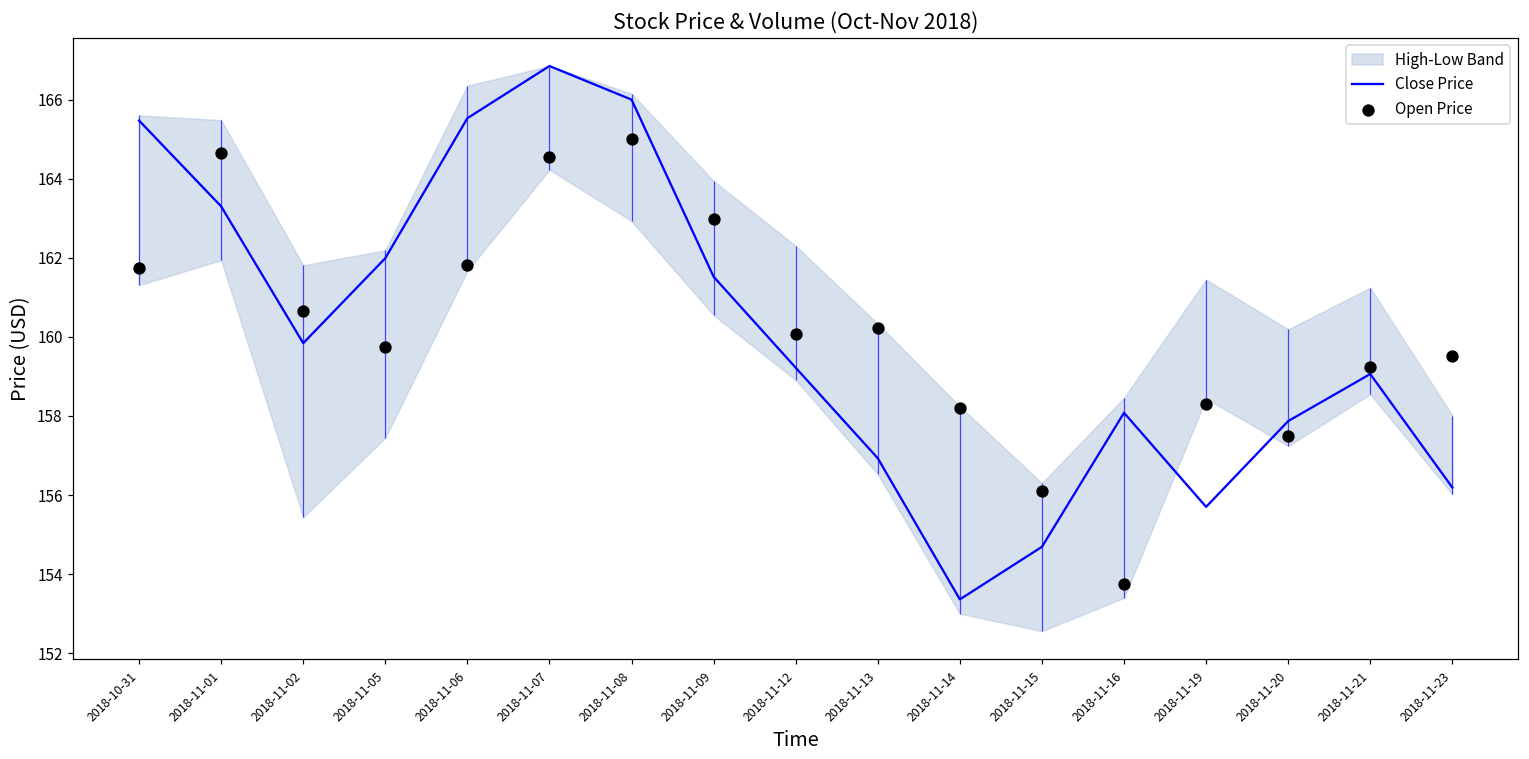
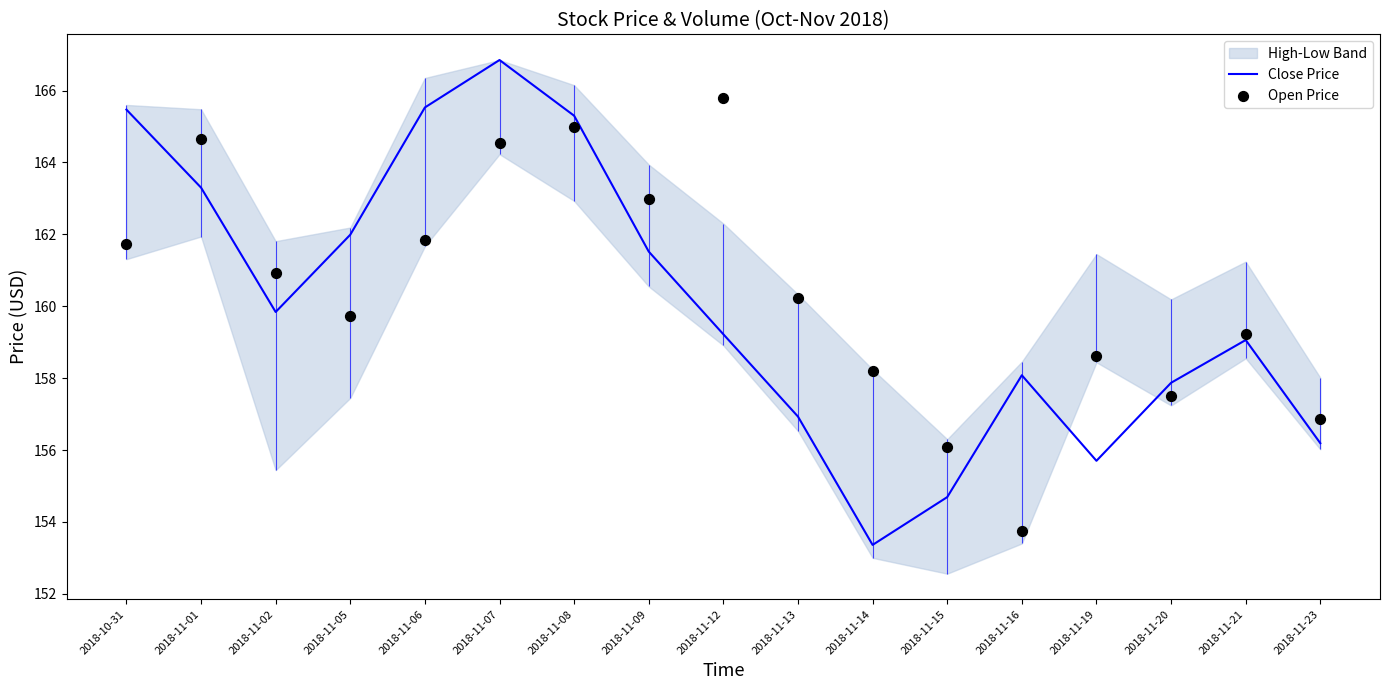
  {
    "Close Price": {
      "2018-10-31": 165.5,
      "2018-11-01": 163.3,
      "2018-11-02": 159.8,
      "2018-11-05": 162.0,
      "2018-11-06": 165.5,
-     "2018-11-08": 166.0,
+     "2018-11-08": 165.3,
      "2018-11-09": 161.5,
      "2018-11-12": 159.2,
      "2018-11-13": 156.9,
      "2018-11-14": 153.4,
      "2018-11-15": 154.7,
      "2018-11-16": 158.1,
      "2018-11-19": 155.7,
      "2018-11-20": 157.9,
      "2018-11-21": 159.1,
      "2018-11-23": 156.2
    },
    "Open Price": {
-     "2018-11-02": 160.7,
-     "2018-11-12": 160.1,
-     "2018-11-19": 158.3,
-     "2018-11-23": 159.5
+     "2018-11-02": 160.9,
+     "2018-11-12": 165.8,
+     "2018-11-19": 158.6,
+     "2018-11-23": 156.9
    }
  }
